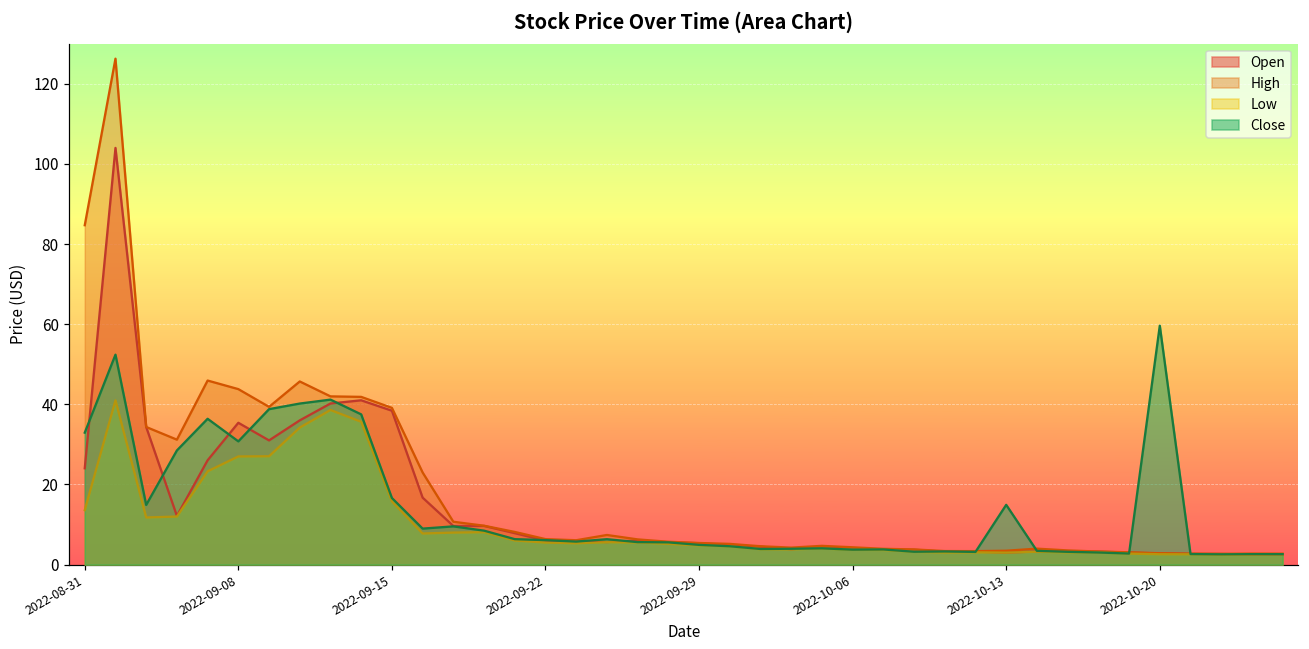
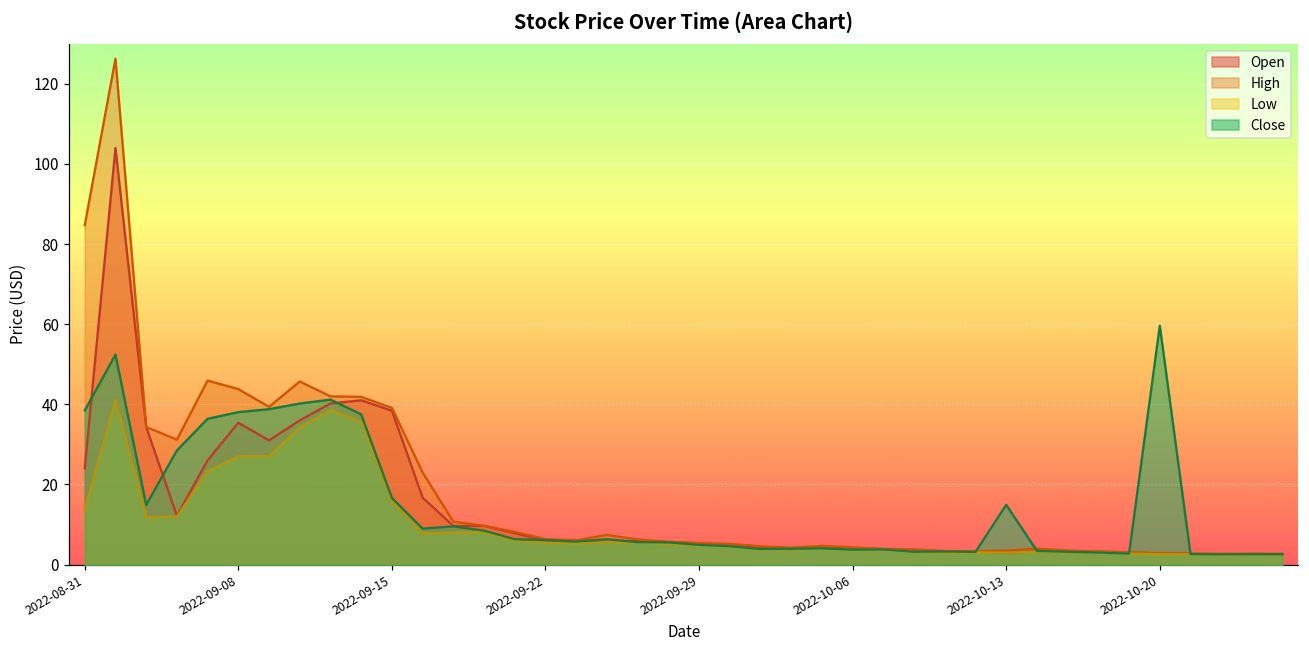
  {
    "Close": {
-     "2022-08-31": 33,
-     "2022-09-08": 31,
+     "2022-08-31": 38,
+     "2022-09-08": 38,
      "2022-09-15": 17,
      "2022-10-13": 15,
      "2022-10-20": 60
    }
  }
